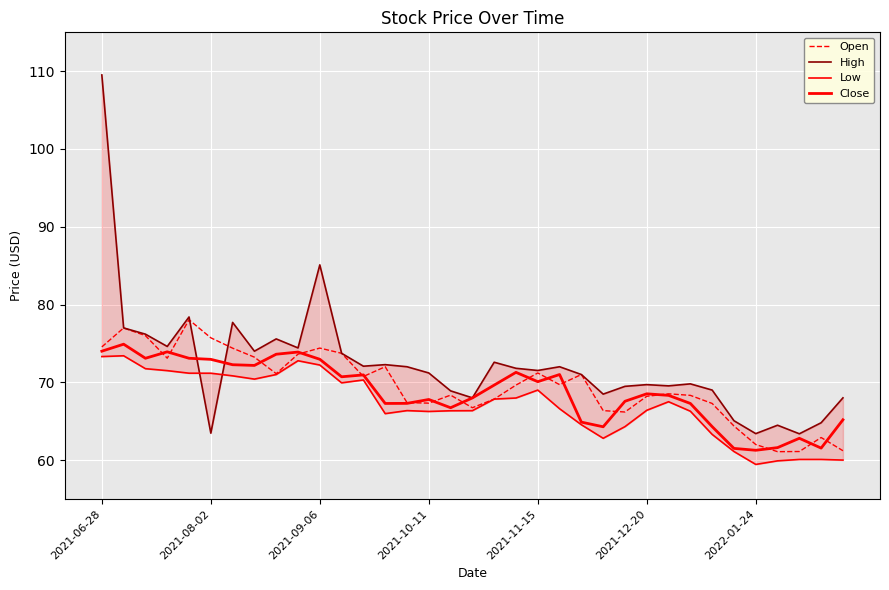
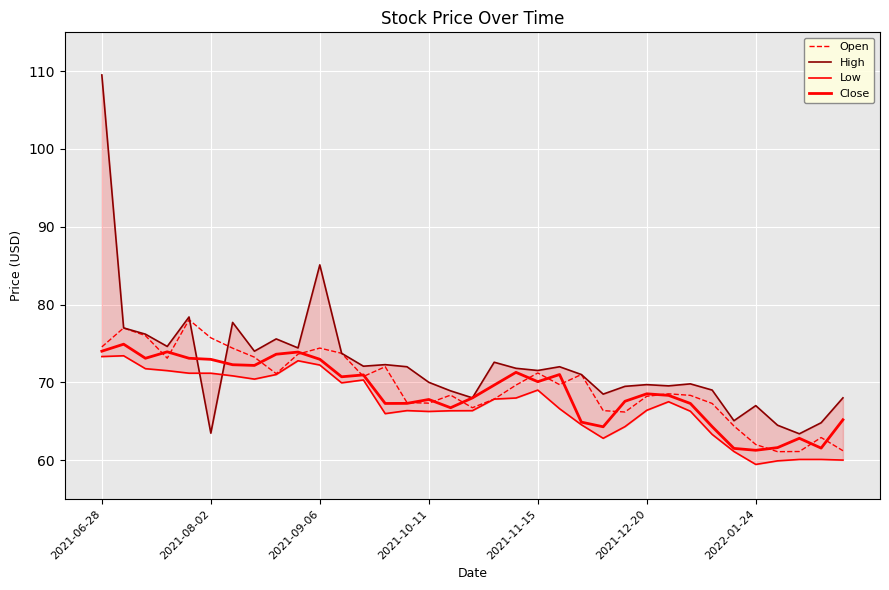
  {
    "High": {
      "2021-08-02": 63,
-     "2021-10-11": 71,
-     "2022-01-24": 63
+     "2021-10-11": 70,
+     "2022-01-24": 67
    }
  }
